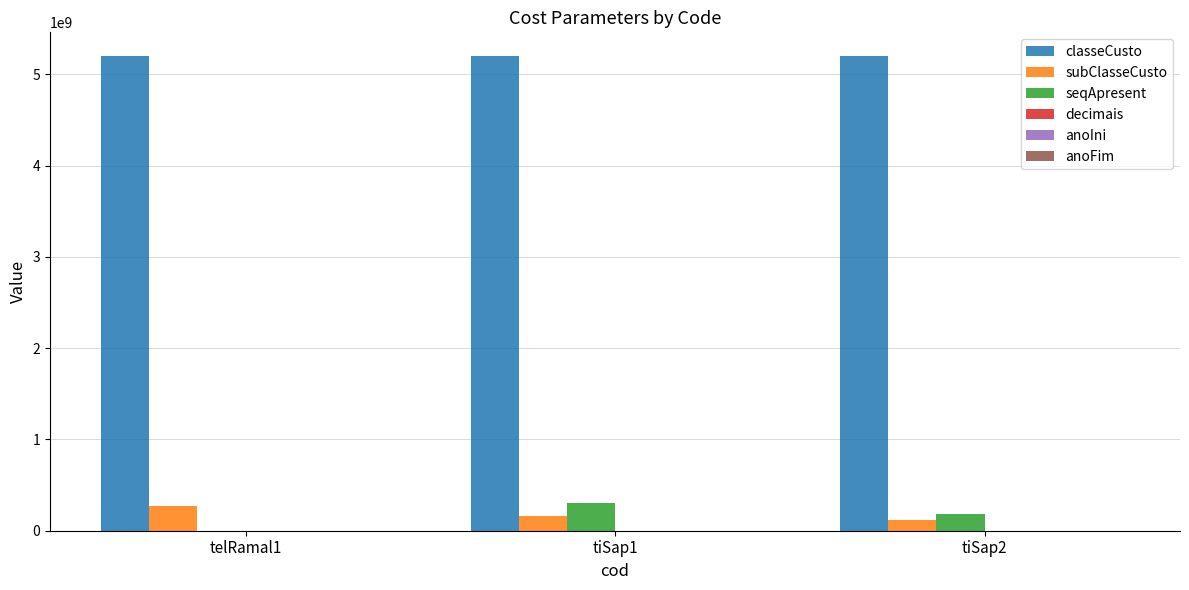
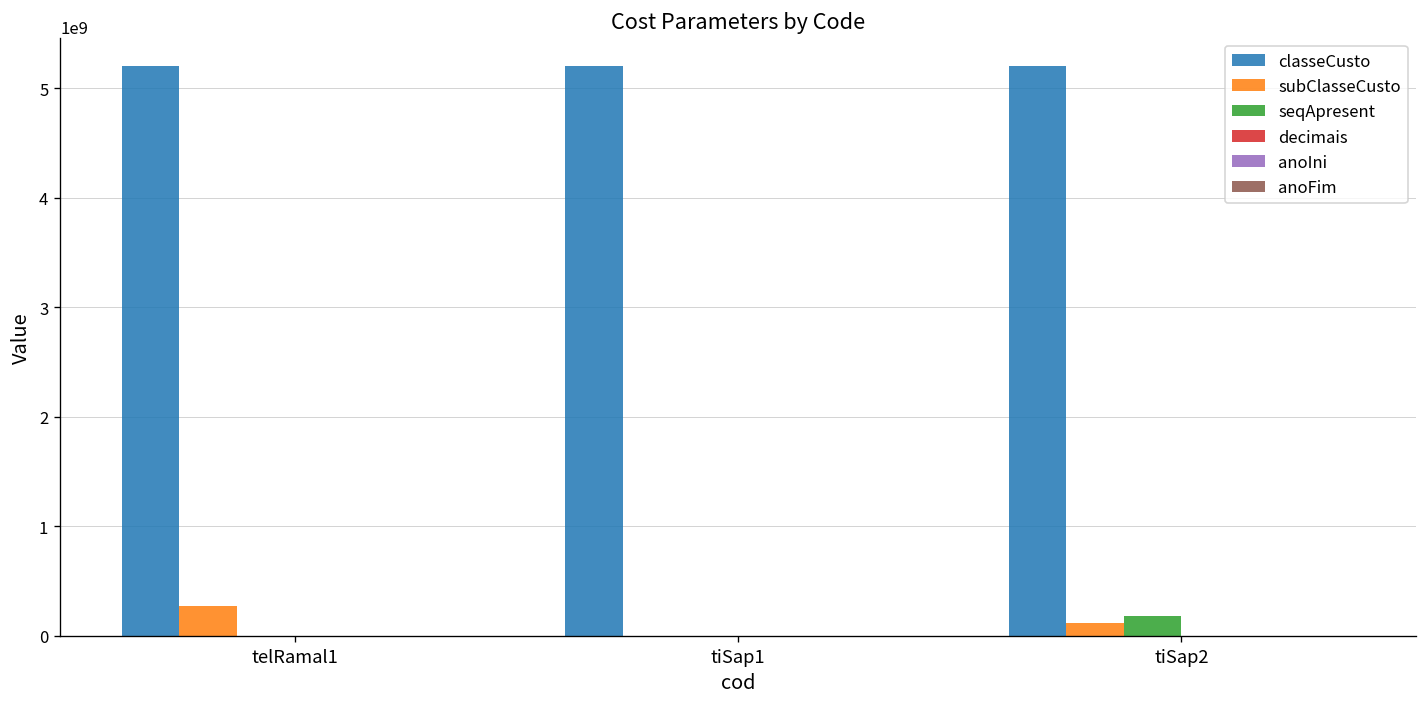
  {
    "classeCusto": {
      "telRamal1": 5200000000,
      "tiSap1": 5200000000,
      "tiSap2": 5200000000
    },
    "subClasseCusto": {
      "telRamal1": 300000000,
-     "tiSap1": 200000000,
+     "tiSap1": 0,
      "tiSap2": 100000000
    },
    "seqApresent": {
-     "tiSap1": 300000000,
+     "tiSap1": 0,
      "tiSap2": 200000000
    }
  }
